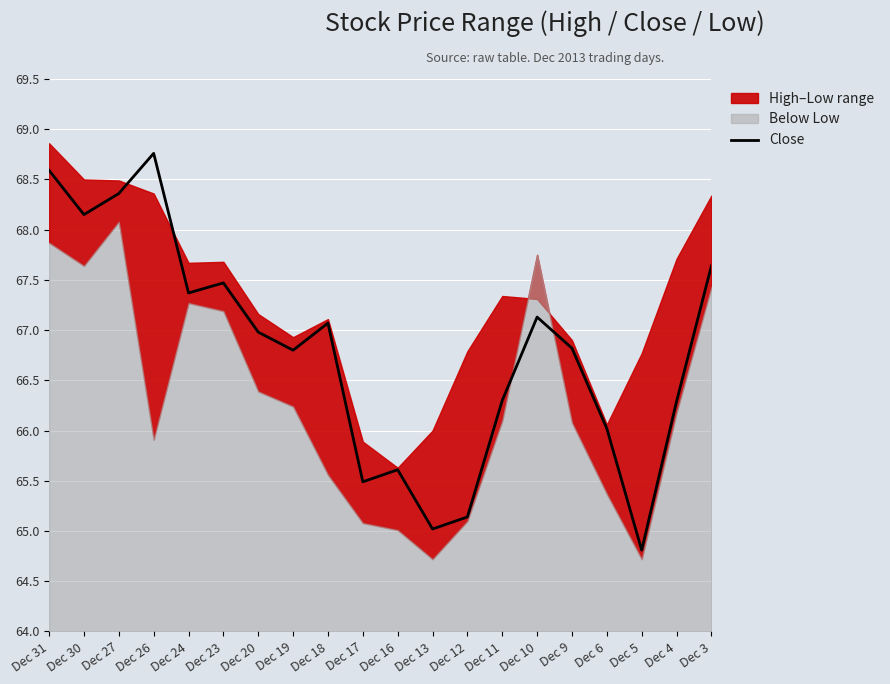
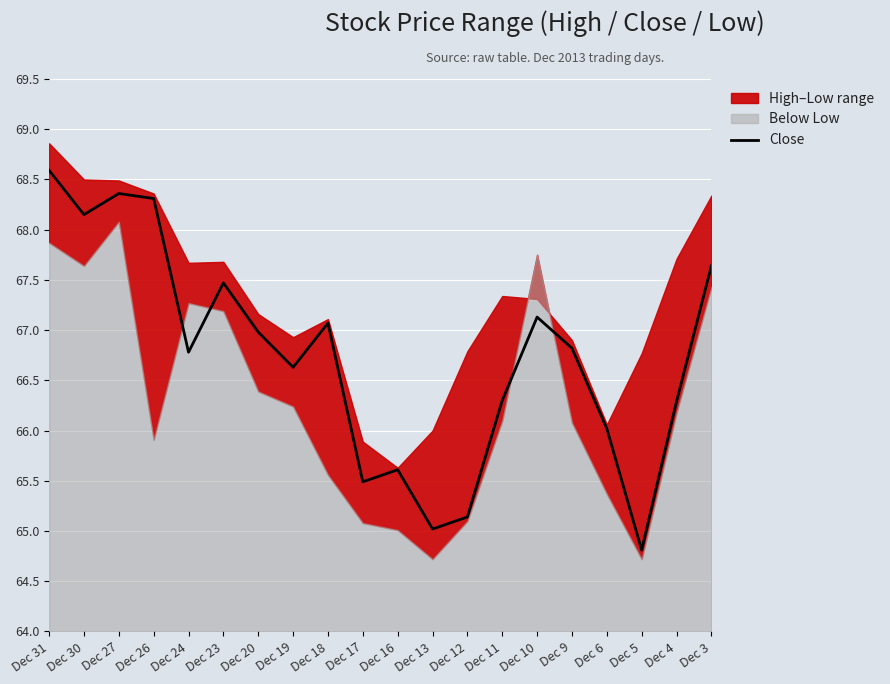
  {
    "Close": {
      "Dec 31": 68.59,
      "Dec 30": 68.15,
      "Dec 27": 68.36,
-     "Dec 26": 68.76,
-     "Dec 24": 67.37,
+     "Dec 26": 68.31,
+     "Dec 24": 66.78,
      "Dec 23": 67.47,
      "Dec 20": 66.98,
-     "Dec 19": 66.80,
+     "Dec 19": 66.63,
      "Dec 18": 67.07,
      "Dec 17": 65.49,
      "Dec 13": 65.02,
      "Dec 12": 65.14,
      "Dec 11": 66.30,
      "Dec 10": 67.13,
      "Dec 9": 66.82,
      "Dec 6": 66.02,
      "Dec 5": 64.81,
      "Dec 4": 66.29,
      "Dec 3": 67.64
    },
    "Below Low": {
      "Dec 31": 67.87,
      "Dec 30": 67.64,
      "Dec 27": 68.08,
      "Dec 26": 65.91,
      "Dec 24": 67.27,
      "Dec 23": 67.19,
      "Dec 20": 66.39,
      "Dec 19": 66.24,
      "Dec 18": 65.56,
      "Dec 17": 65.08,
      "Dec 16": 65.01,
      "Dec 13": 64.72,
      "Dec 12": 65.10,
      "Dec 11": 66.10,
      "Dec 9": 66.08,
      "Dec 6": 65.37,
      "Dec 5": 64.72,
      "Dec 4": 66.18,
      "Dec 3": 67.43
    }
  }
